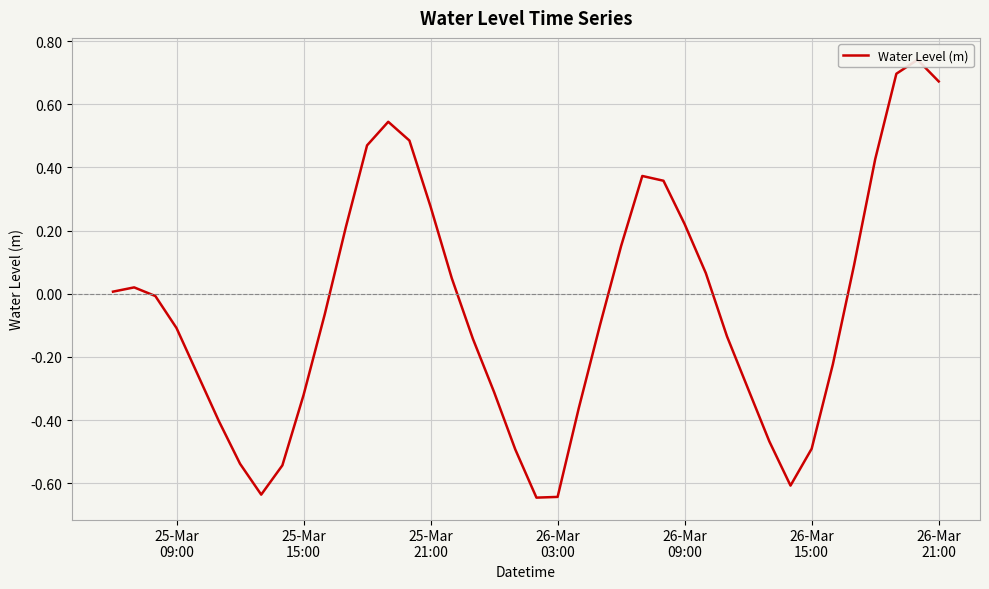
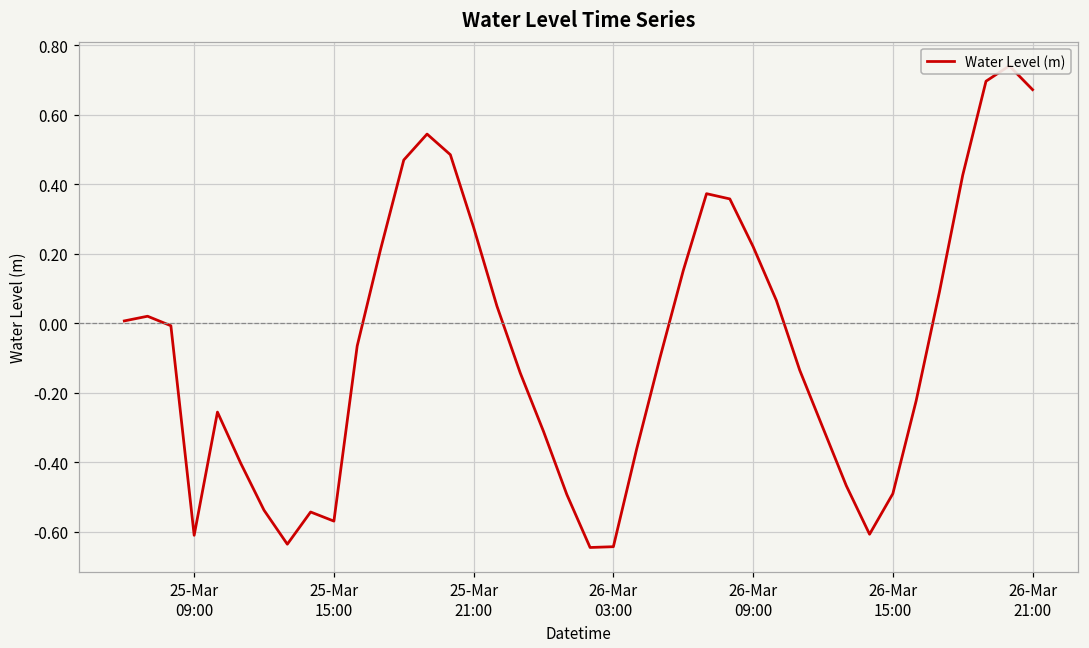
  {
-   "25-Mar 09:00": -0.11,
-   "25-Mar 15:00": -0.32,
+   "25-Mar 09:00": -0.61,
+   "25-Mar 15:00": -0.57,
    "25-Mar 21:00": 0.28,
    "26-Mar 03:00": -0.64,
    "26-Mar 09:00": 0.22,
    "26-Mar 15:00": -0.49,
    "26-Mar 21:00": 0.67
  }
